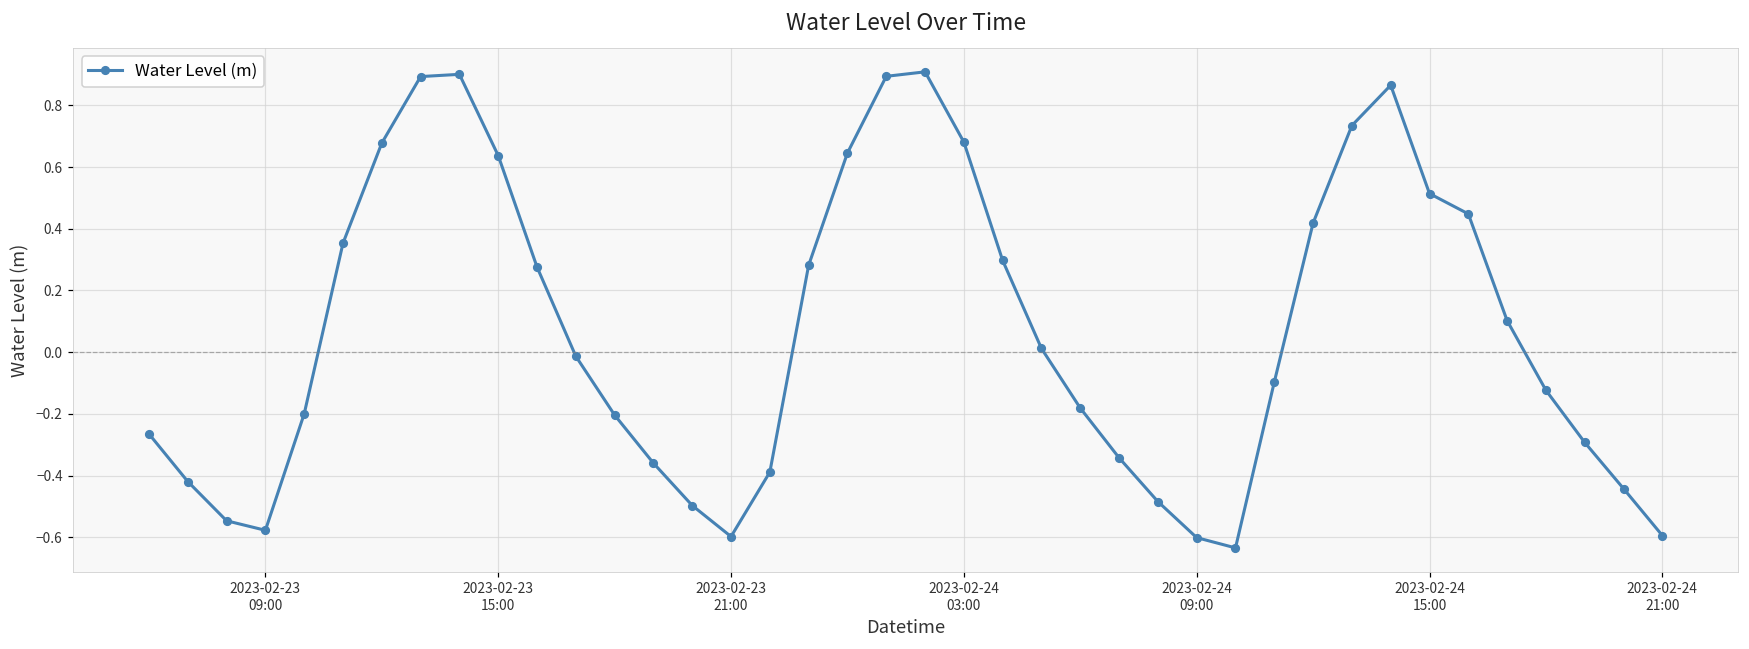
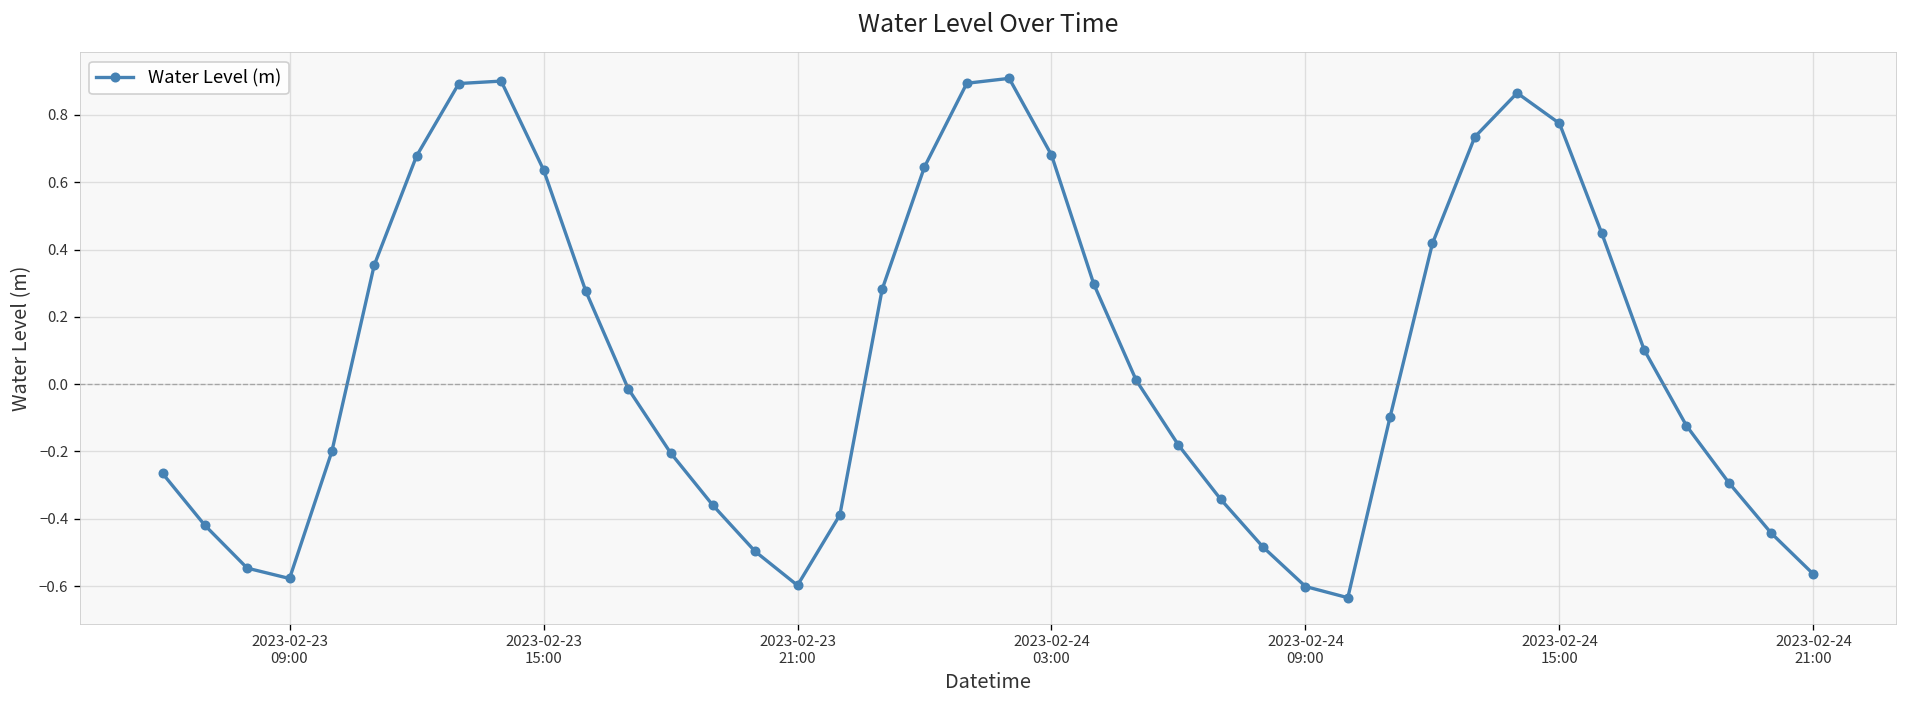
  {
    "2023-02-23 09:00": -0.58,
    "2023-02-23 15:00": 0.64,
    "2023-02-23 21:00": -0.60,
    "2023-02-24 03:00": 0.68,
    "2023-02-24 09:00": -0.60,
-   "2023-02-24 15:00": 0.51,
-   "2023-02-24 21:00": -0.59
+   "2023-02-24 15:00": 0.77,
+   "2023-02-24 21:00": -0.56
  }
